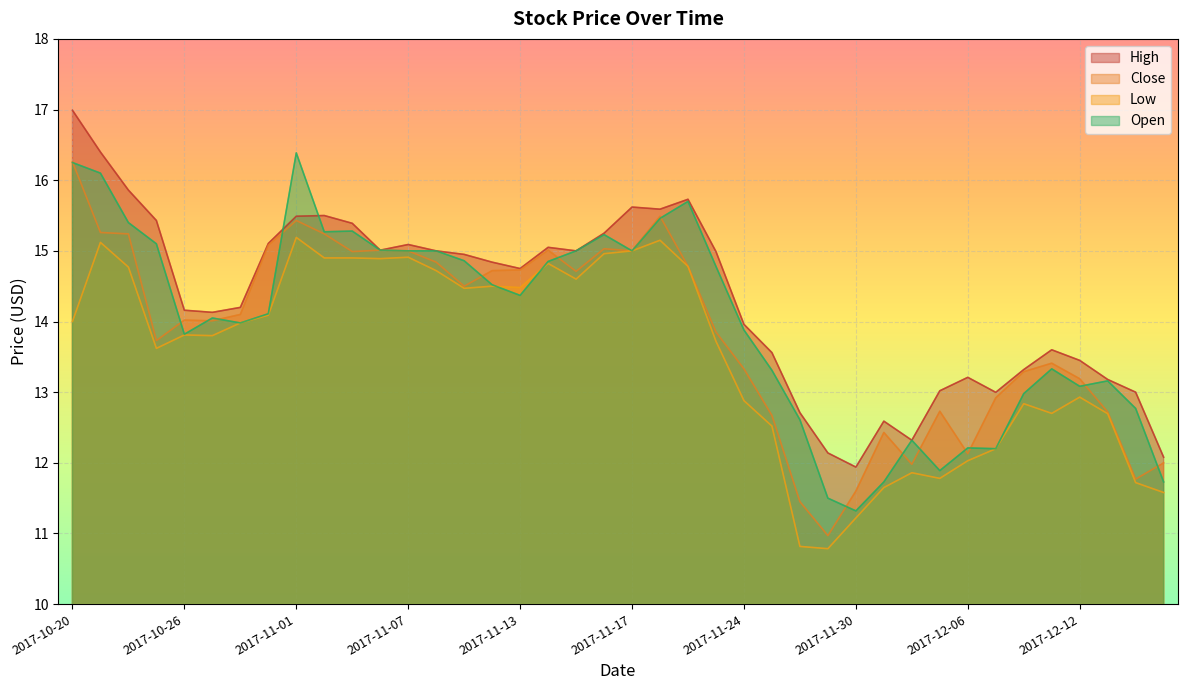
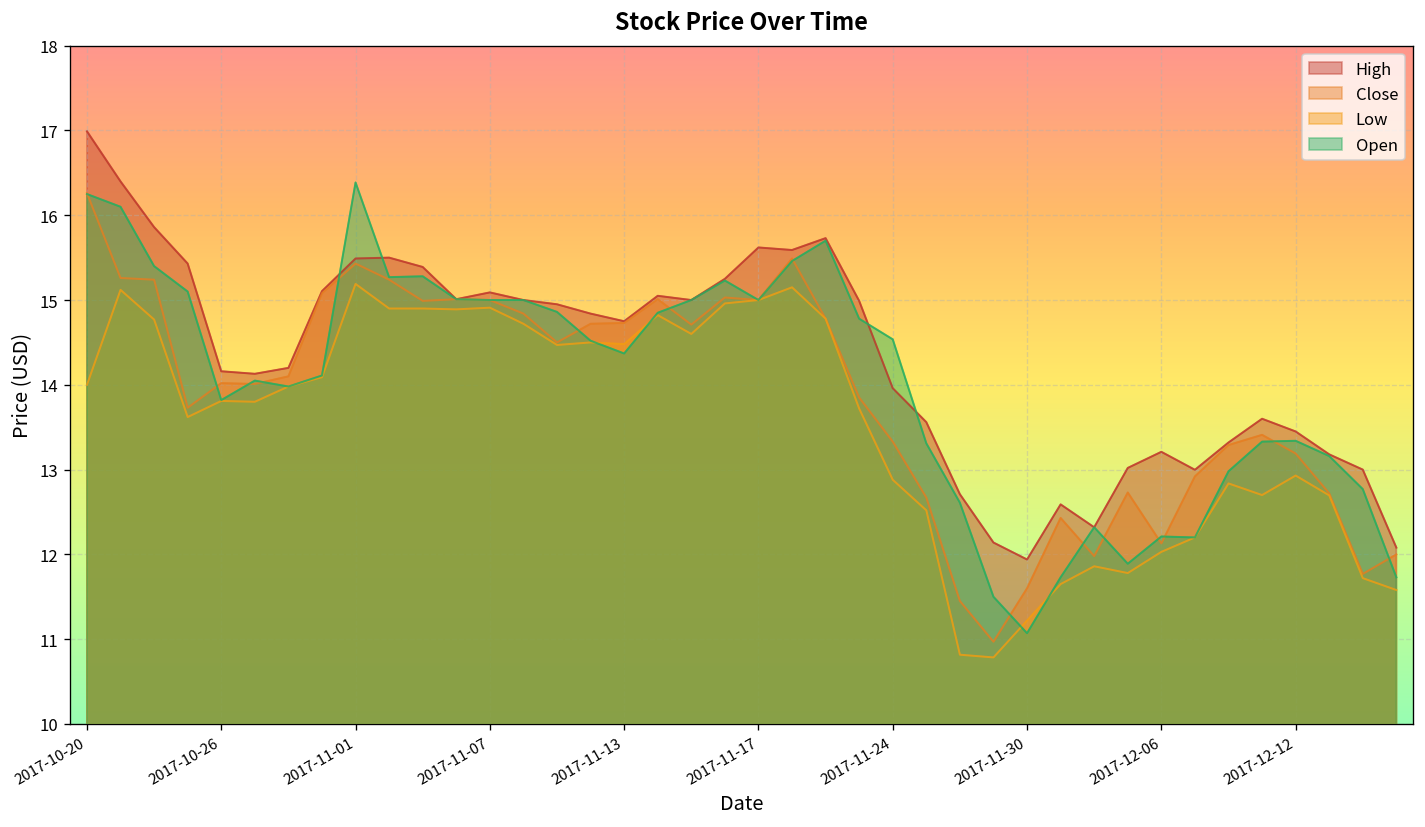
  {
    "Open": {
      "2017-11-01": 16.4,
      "2017-11-13": 14.4,
-     "2017-11-24": 13.9,
-     "2017-11-30": 11.3,
+     "2017-11-24": 14.5,
+     "2017-11-30": 11.1,
      "2017-12-06": 12.2,
-     "2017-12-12": 13.1
+     "2017-12-12": 13.3
    }
  }
